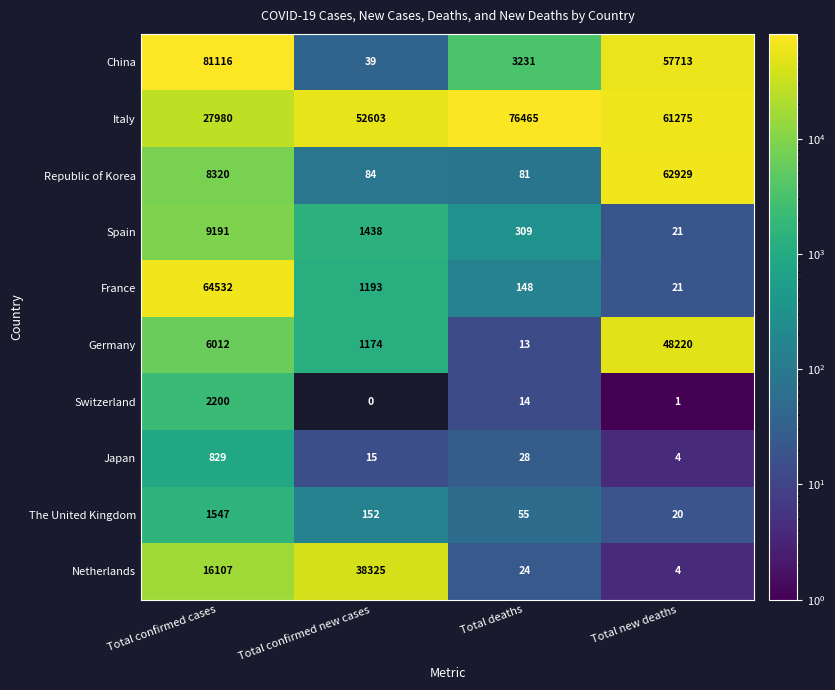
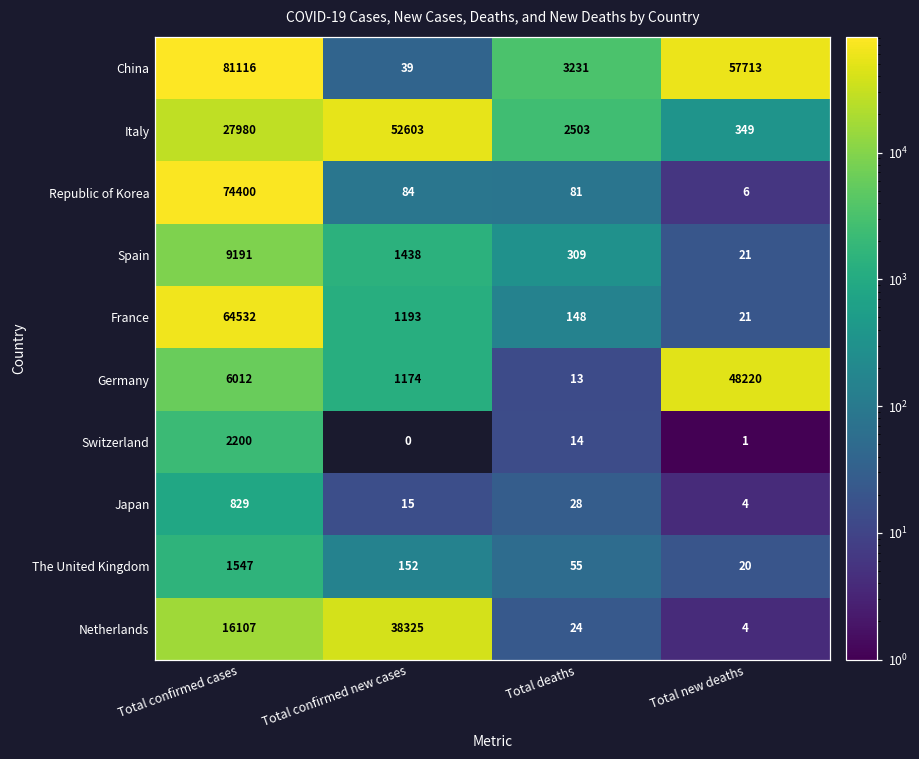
  {
    "China": {
      "Total confirmed cases": 81116,
      "Total confirmed new cases": 39,
      "Total deaths": 3231,
      "Total new deaths": 57713
    },
    "Italy": {
      "Total confirmed cases": 27980,
      "Total confirmed new cases": 52603,
-     "Total deaths": 76465,
-     "Total new deaths": 61275
+     "Total deaths": 2503,
+     "Total new deaths": 349
    },
    "Republic of Korea": {
-     "Total confirmed cases": 8320,
+     "Total confirmed cases": 74400,
      "Total confirmed new cases": 84,
      "Total deaths": 81,
-     "Total new deaths": 62929
+     "Total new deaths": 6
    },
    "Spain": {
      "Total confirmed cases": 9191,
      "Total confirmed new cases": 1438,
      "Total deaths": 309,
      "Total new deaths": 21
    },
    "France": {
      "Total confirmed cases": 64532,
      "Total confirmed new cases": 1193,
      "Total deaths": 148,
      "Total new deaths": 21
    },
    "Germany": {
      "Total confirmed cases": 6012,
      "Total confirmed new cases": 1174,
      "Total deaths": 13,
      "Total new deaths": 48220
    },
    "Switzerland": {
      "Total confirmed cases": 2200,
      "Total deaths": 14,
      "Total new deaths": 1
    },
    "Japan": {
      "Total confirmed cases": 829,
      "Total confirmed new cases": 15,
      "Total deaths": 28,
      "Total new deaths": 4
    },
    "The United Kingdom": {
      "Total confirmed cases": 1547,
      "Total confirmed new cases": 152,
      "Total deaths": 55,
      "Total new deaths": 20
    },
    "Netherlands": {
      "Total confirmed cases": 16107,
      "Total confirmed new cases": 38325,
      "Total deaths": 24,
      "Total new deaths": 4
    }
  }
